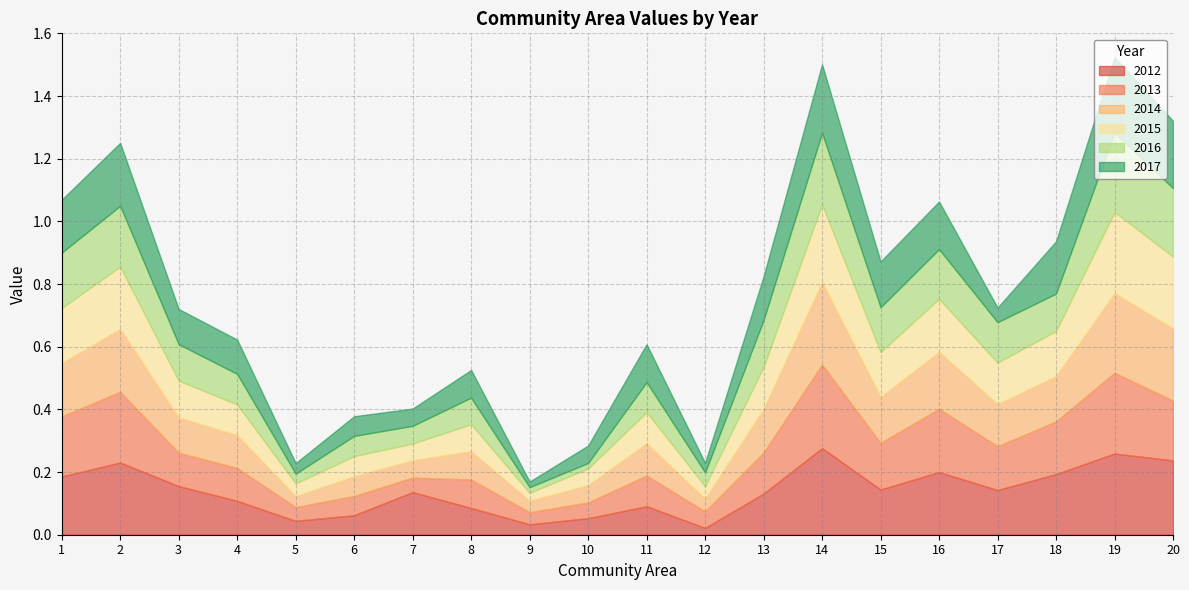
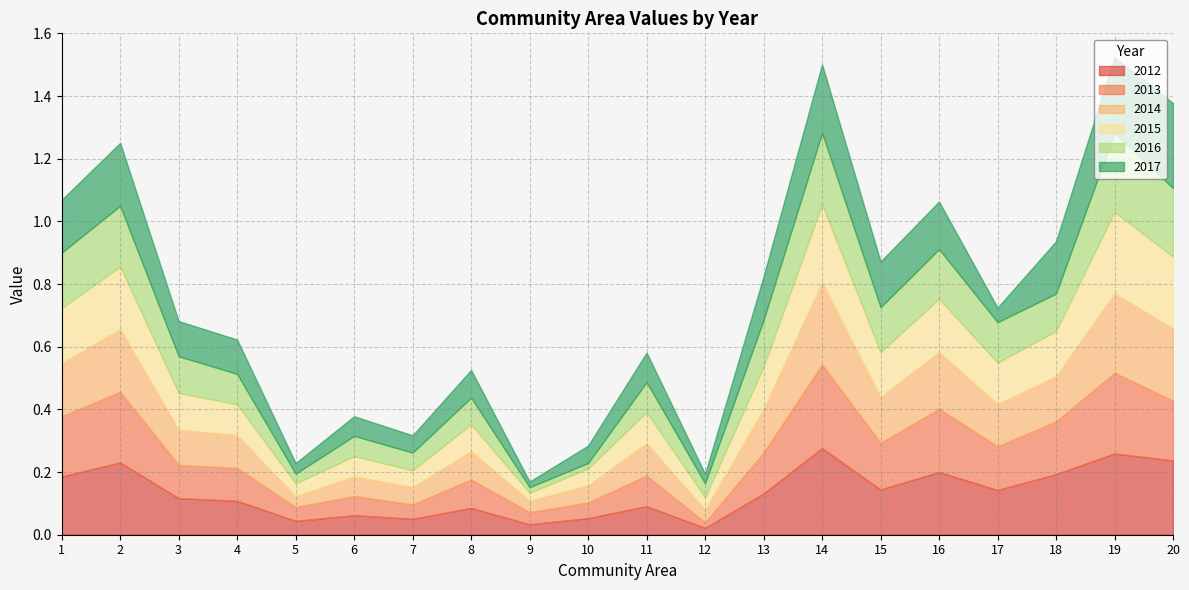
  {
    "2012": {
      "1": 0.19,
      "2": 0.23,
-     "3": 0.16,
+     "3": 0.12,
      "4": 0.11,
      "5": 0.04,
      "6": 0.06,
-     "7": 0.14,
+     "7": 0.05,
      "8": 0.09,
      "9": 0.03,
      "10": 0.05,
      "11": 0.09,
      "12": 0.02,
      "13": 0.13,
      "14": 0.28,
      "15": 0.14,
      "16": 0.20,
      "17": 0.14,
      "18": 0.19,
      "19": 0.26,
      "20": 0.24
    },
    "2013": {
      "1": 0.19,
      "2": 0.23,
      "3": 0.11,
      "4": 0.10,
      "5": 0.04,
      "6": 0.06,
      "7": 0.05,
      "8": 0.09,
      "9": 0.04,
      "10": 0.05,
      "11": 0.10,
-     "12": 0.05,
+     "12": 0.02,
      "13": 0.13,
      "14": 0.27,
      "15": 0.15,
      "16": 0.20,
      "17": 0.14,
      "18": 0.17,
      "19": 0.26,
      "20": 0.19
    },
    "2016": {
      "1": 0.18,
      "2": 0.19,
      "3": 0.12,
      "4": 0.10,
      "5": 0.03,
      "6": 0.06,
      "7": 0.06,
      "8": 0.08,
      "9": 0.02,
      "10": 0.02,
      "11": 0.10,
      "12": 0.04,
      "13": 0.15,
      "14": 0.23,
      "15": 0.14,
      "16": 0.16,
      "17": 0.13,
      "18": 0.12,
      "20": 0.22
    },
    "2017": {
      "1": 0.17,
      "2": 0.20,
      "3": 0.11,
      "4": 0.11,
      "5": 0.03,
      "6": 0.06,
      "7": 0.06,
      "8": 0.09,
      "9": 0.02,
      "10": 0.06,
-     "11": 0.12,
+     "11": 0.09,
      "12": 0.03,
      "13": 0.14,
      "14": 0.22,
      "15": 0.15,
      "16": 0.15,
      "17": 0.05,
      "18": 0.17,
-     "20": 0.21
+     "20": 0.27
    }
  }
